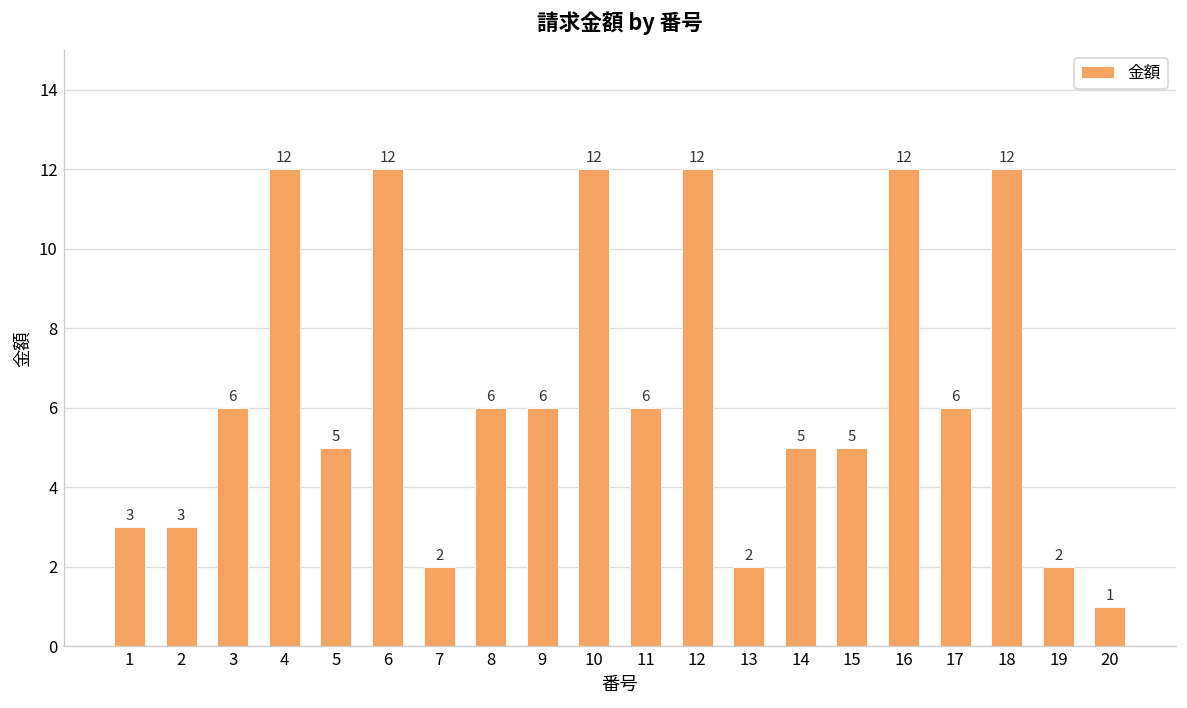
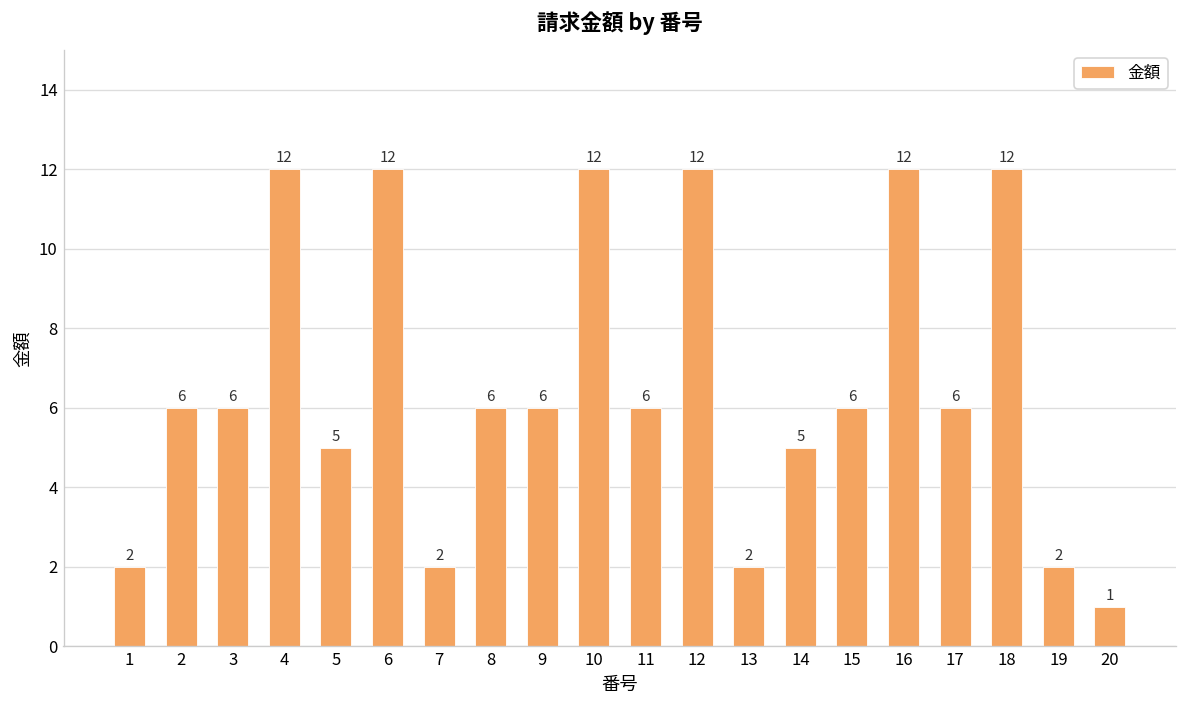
  {
-   "1": 3,
-   "2": 3,
+   "1": 2,
+   "2": 6,
    "3": 6,
    "4": 12,
    "5": 5,
    "6": 12,
    "7": 2,
    "8": 6,
    "9": 6,
    "10": 12,
    "11": 6,
    "12": 12,
    "13": 2,
    "14": 5,
-   "15": 5,
+   "15": 6,
    "16": 12,
    "17": 6,
    "18": 12,
    "19": 2,
    "20": 1
  }
